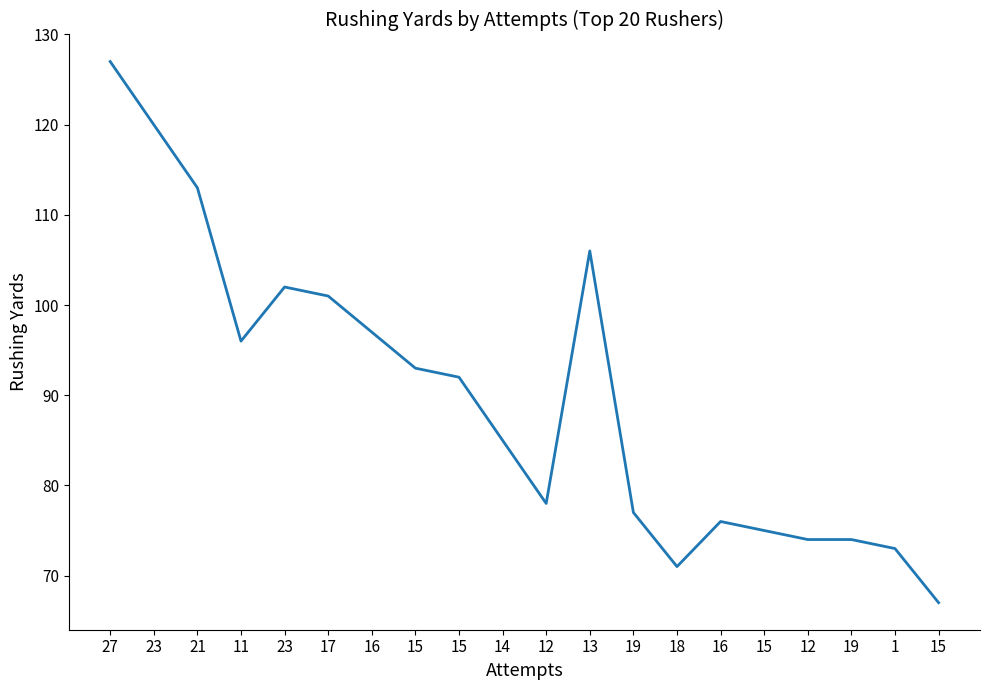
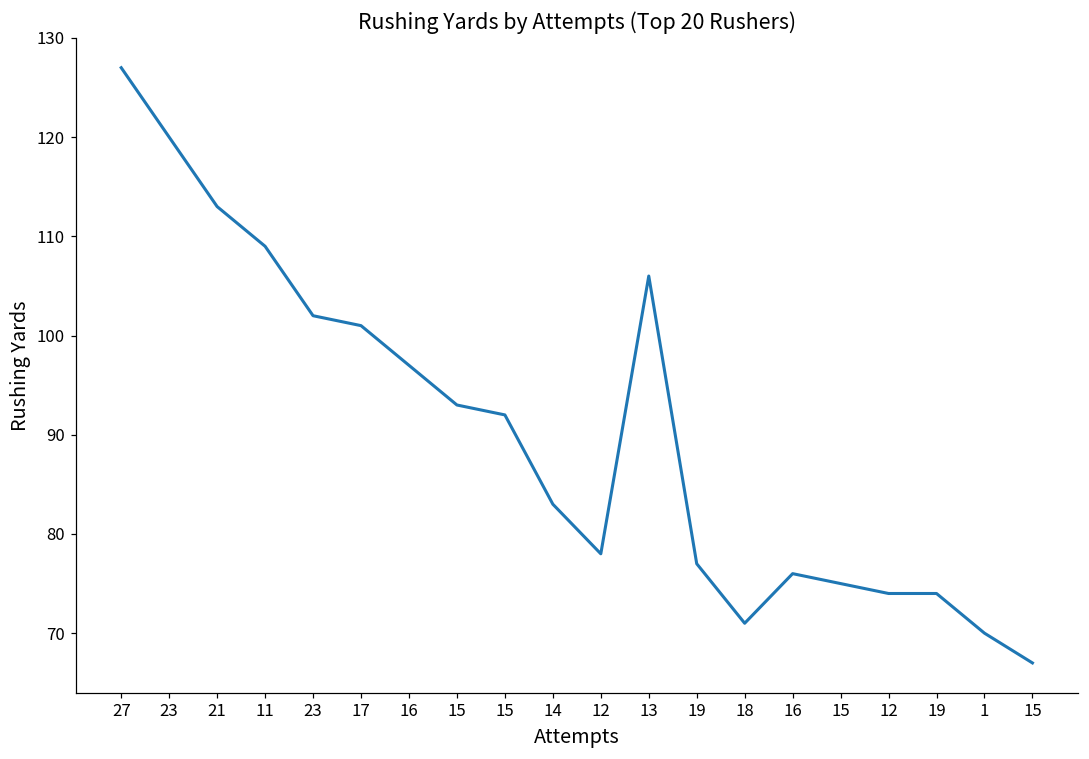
  {
    "27": 127,
    "21": 113,
-   "11": 96,
+   "11": 109,
    "17": 101,
-   "14": 85,
+   "14": 83,
    "13": 106,
    "18": 71,
-   "1": 73
+   "1": 70
  }
